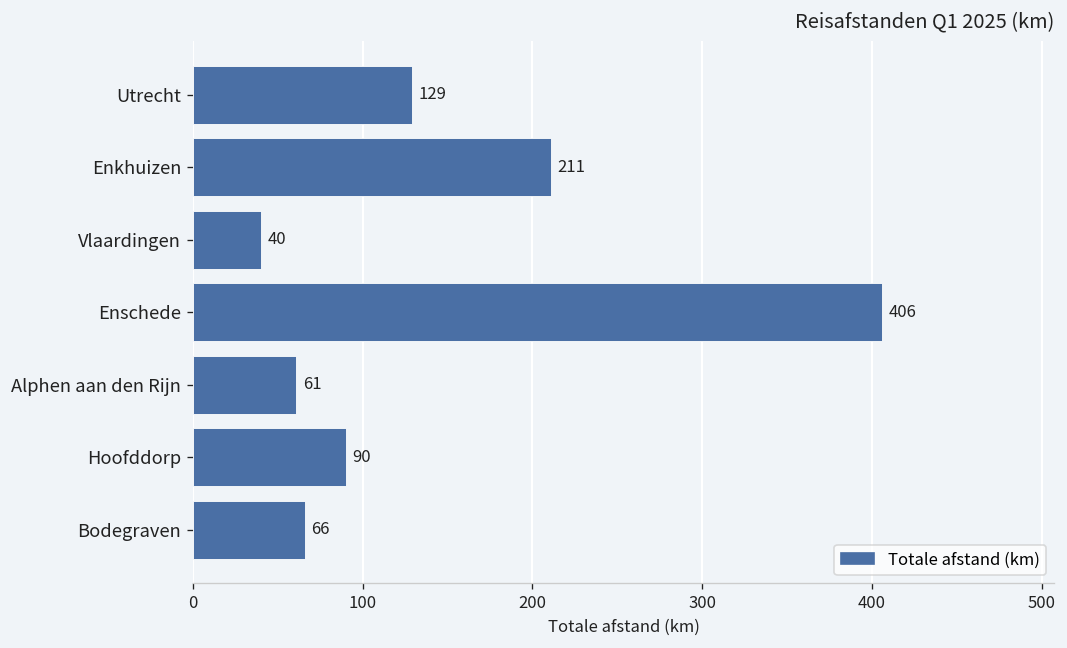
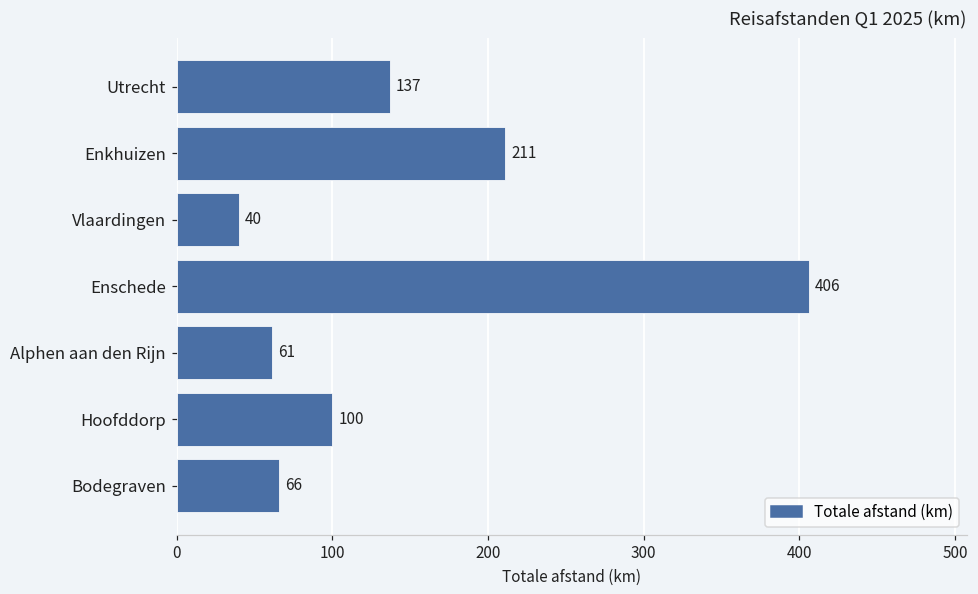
  {
-   "Utrecht": 129,
+   "Utrecht": 137,
    "Enkhuizen": 211,
    "Vlaardingen": 40,
    "Enschede": 406,
    "Alphen aan den Rijn": 61,
-   "Hoofddorp": 90,
+   "Hoofddorp": 100,
    "Bodegraven": 66
  }
